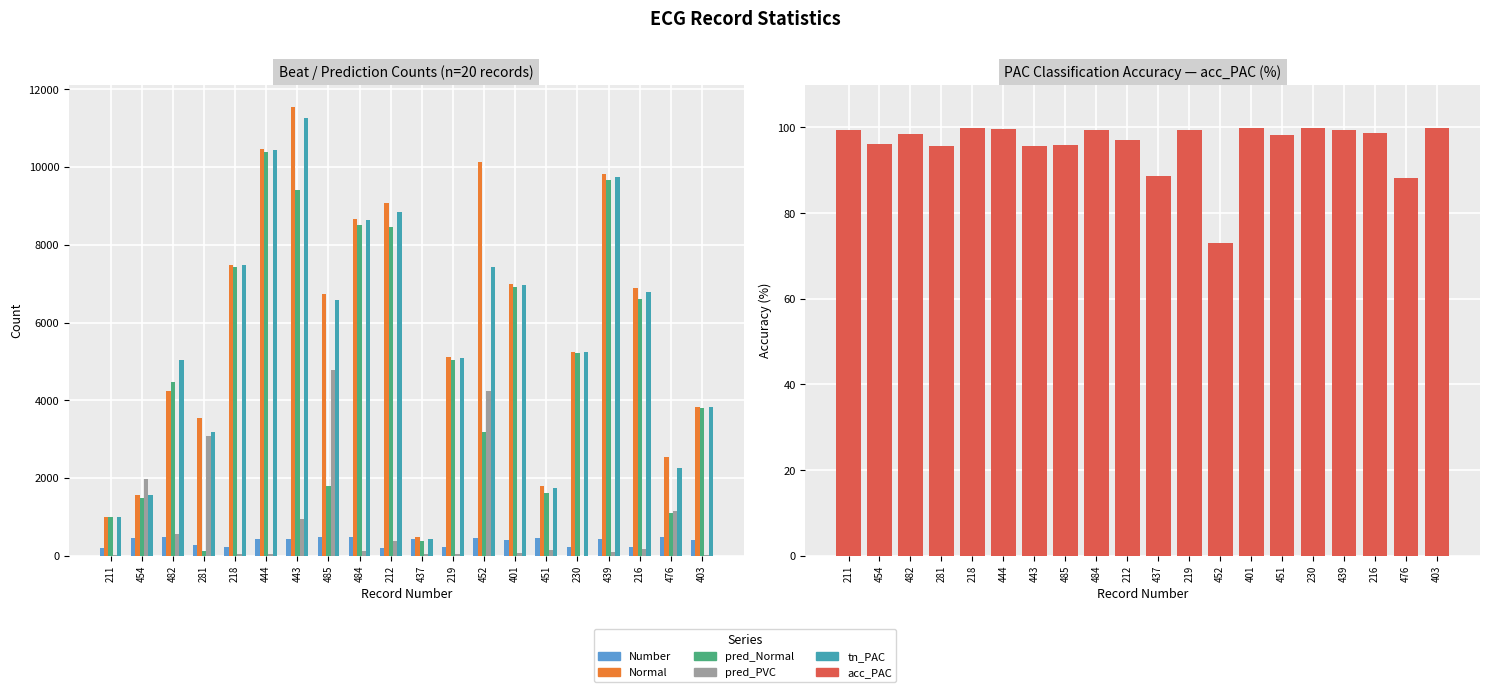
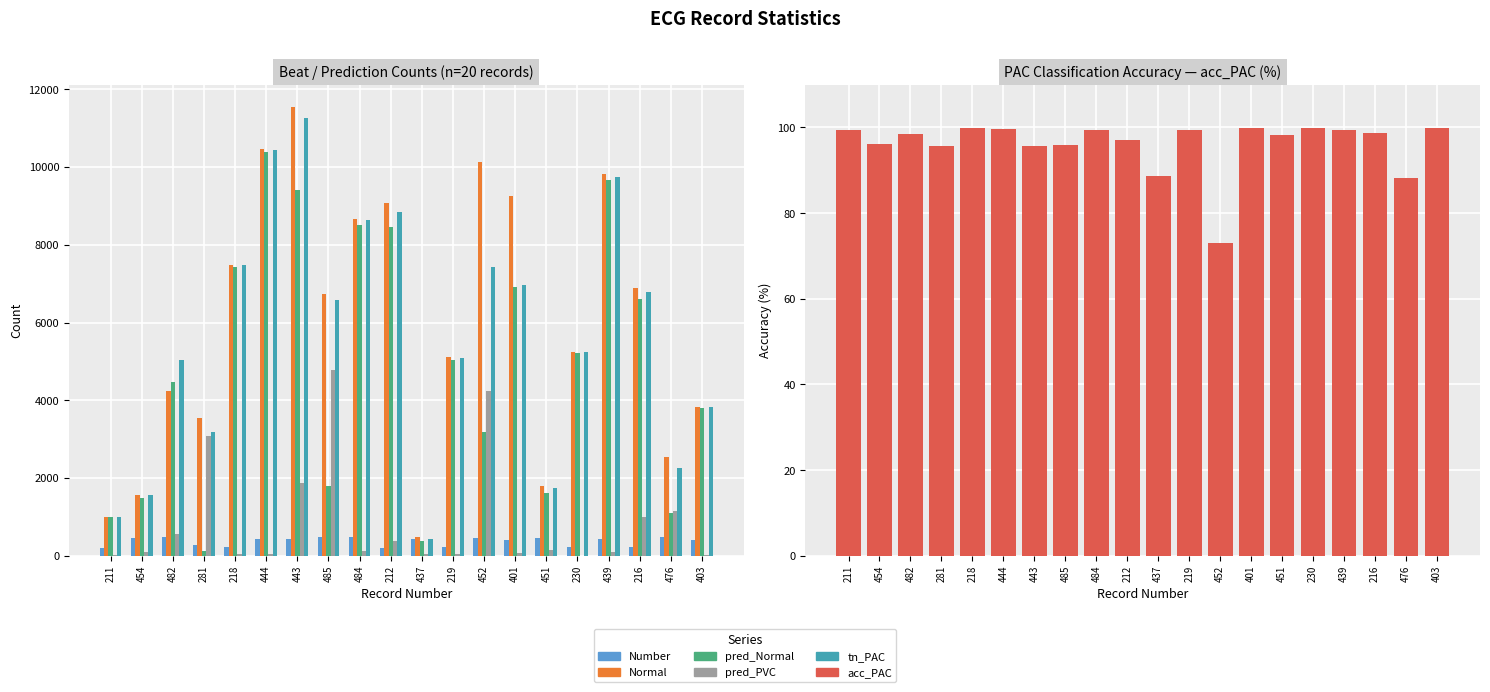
  {
    "Beat / Prediction Counts (n=20 records)": {
      "Normal": {
        "211": 1000,
        "454": 1600,
        "482": 4300,
        "281": 3500,
        "218": 7500,
        "444": 10500,
        "443": 11500,
        "485": 6700,
        "484": 8700,
        "212": 9100,
        "437": 500,
        "219": 5100,
        "452": 10100,
-       "401": 7000,
+       "401": 9200,
        "451": 1800,
        "230": 5200,
        "439": 9800,
        "216": 6900,
        "476": 2500,
        "403": 3800
      },
      "pred_PVC": {
-       "454": 2000,
+       "454": 100,
        "482": 600,
        "281": 3100,
-       "443": 1000,
+       "443": 1900,
        "485": 4800,
        "484": 100,
        "212": 400,
        "452": 4200,
        "401": 100,
        "451": 100,
        "439": 100,
-       "216": 200,
+       "216": 1000,
        "476": 1200
      }
    },
    "PAC Classification Accuracy — acc_PAC (%)": {
      "211": 99,
      "454": 96,
      "482": 99,
      "281": 96,
      "218": 100,
      "444": 100,
      "443": 96,
      "485": 96,
      "484": 99,
      "212": 97,
      "437": 89,
      "219": 100,
      "452": 73,
      "401": 100,
      "451": 98,
      "230": 100,
      "439": 99,
      "216": 99,
      "476": 88,
      "403": 100
    }
  }
